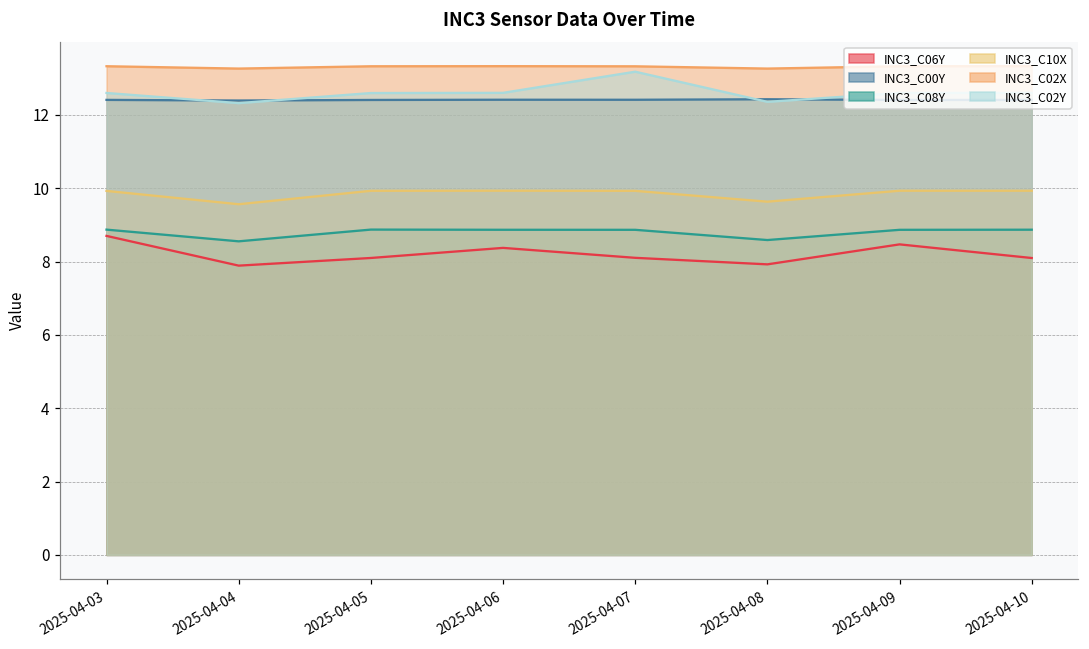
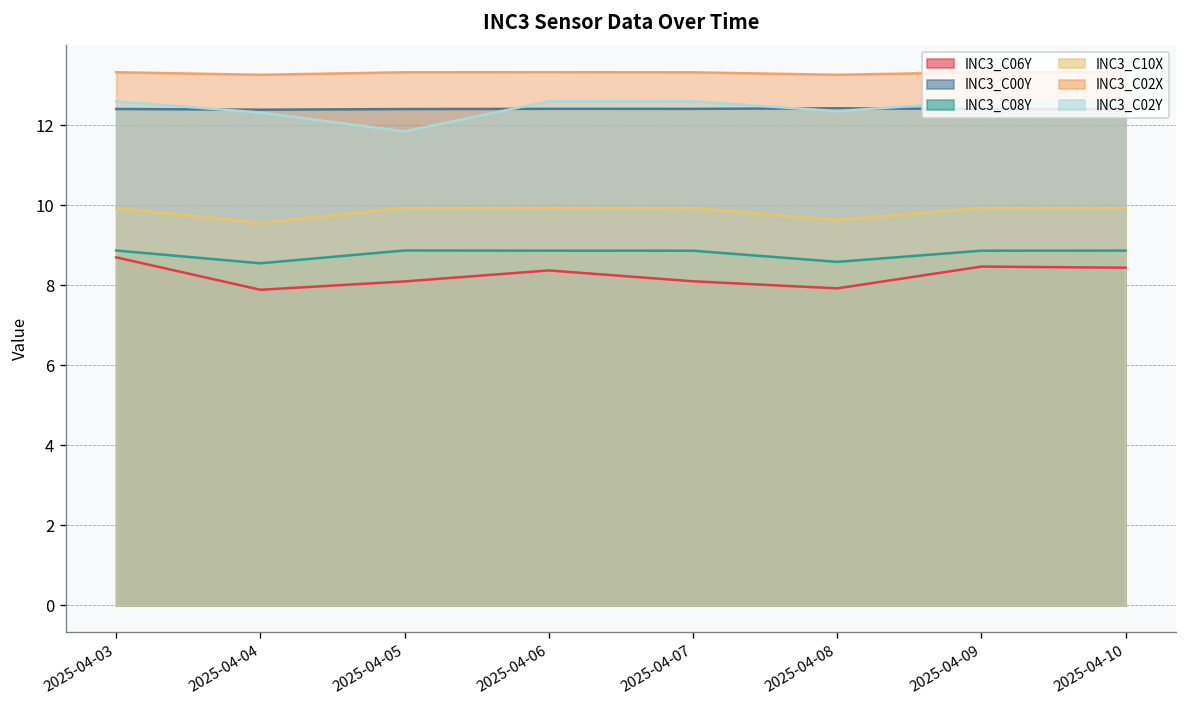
  {
    "INC3_C06Y": {
      "2025-04-03": 8.7,
      "2025-04-04": 7.9,
      "2025-04-05": 8.1,
      "2025-04-06": 8.4,
      "2025-04-07": 8.1,
      "2025-04-08": 7.9,
      "2025-04-09": 8.5,
-     "2025-04-10": 8.1
+     "2025-04-10": 8.4
    },
    "INC3_C02Y": {
      "2025-04-03": 12.6,
-     "2025-04-05": 12.6,
+     "2025-04-05": 11.8,
      "2025-04-06": 12.6,
-     "2025-04-07": 13.2
+     "2025-04-07": 12.6
    }
  }
